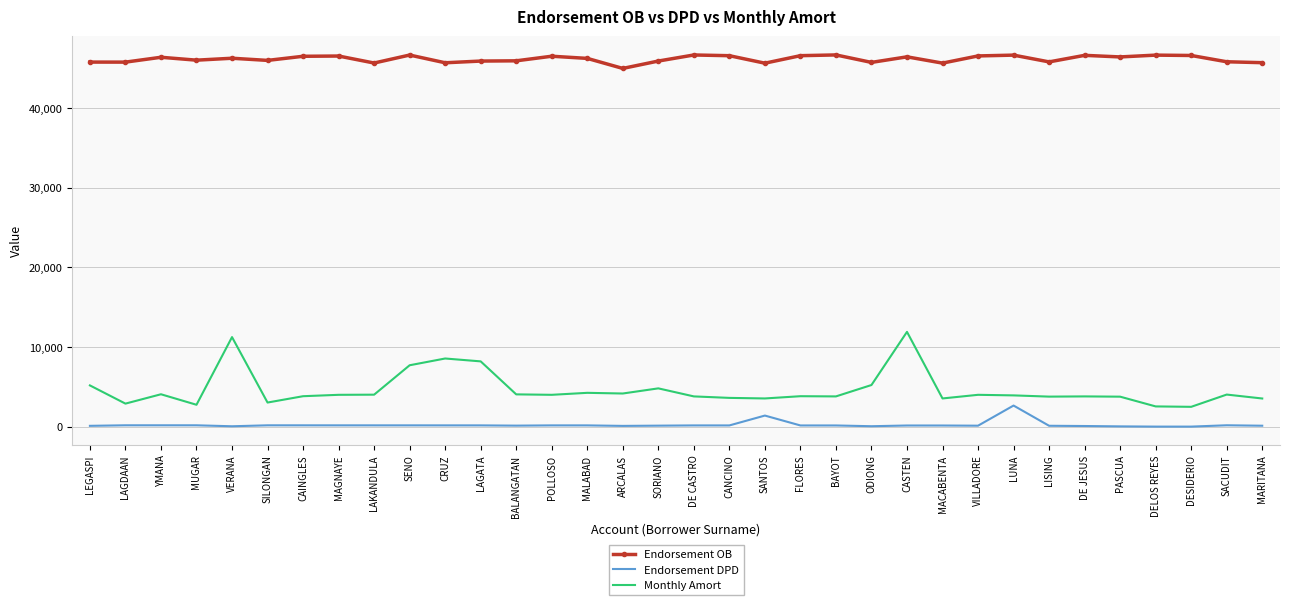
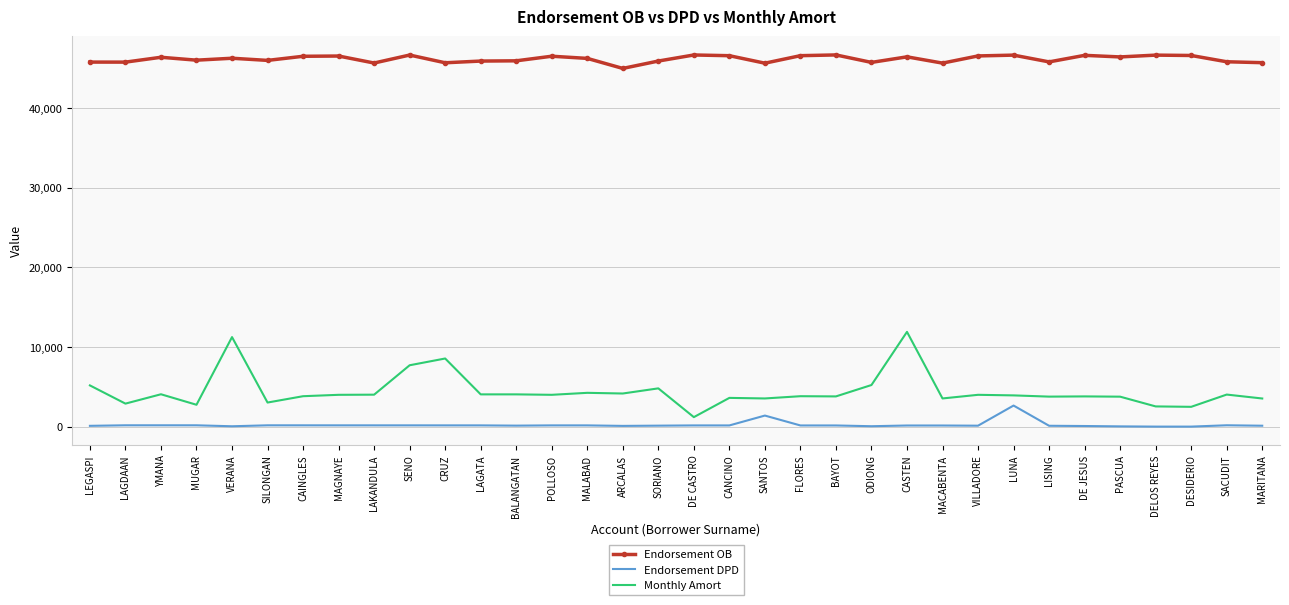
  {
    "Endorsement OB": {
      "LEGASPI": "46,000",
      "LAGDAAN": "46,000",
      "YMANA": "46,000",
      "MUGAR": "46,000",
      "VERANA": "46,000",
      "SILONGAN": "46,000",
      "CAINGLES": "47,000",
      "MAGNAYE": "47,000",
      "LAKANDULA": "46,000",
      "SENO": "47,000",
      "CRUZ": "46,000",
      "LAGATA": "46,000",
      "BALANGATAN": "46,000",
      "POLLOSO": "47,000",
      "MALABAD": "46,000",
      "ARCALAS": "45,000",
      "SORIANO": "46,000",
      "DE CASTRO": "47,000",
      "CANCINO": "47,000",
      "SANTOS": "46,000",
      "FLORES": "47,000",
      "BAYOT": "47,000",
      "ODIONG": "46,000",
      "CASTEN": "46,000",
      "MACABENTA": "46,000",
      "VILLADORE": "47,000",
      "LUNA": "47,000",
      "LISING": "46,000",
      "DE JESUS": "47,000",
      "PASCUA": "46,000",
      "DELOS REYES": "47,000",
      "DESIDERIO": "47,000",
      "SACUDIT": "46,000",
      "MARITANA": "46,000"
    },
    "Endorsement DPD": {
      "LEGASPI": "0",
      "LAGDAAN": "0",
      "YMANA": "0",
      "MUGAR": "0",
      "VERANA": "0",
      "SILONGAN": "0",
      "CAINGLES": "0",
      "MAGNAYE": "0",
      "LAKANDULA": "0",
      "SENO": "0",
      "CRUZ": "0",
      "LAGATA": "0",
      "BALANGATAN": "0",
      "POLLOSO": "0",
      "MALABAD": "0",
      "ARCALAS": "0",
      "SORIANO": "0",
      "DE CASTRO": "0",
      "CANCINO": "0",
      "SANTOS": "1,000",
      "FLORES": "0",
      "BAYOT": "0",
      "ODIONG": "0",
      "CASTEN": "0",
      "MACABENTA": "0",
      "VILLADORE": "0",
      "LUNA": "3,000",
      "LISING": "0",
      "DE JESUS": "0",
      "PASCUA": "0",
      "DELOS REYES": "0",
      "DESIDERIO": "0",
      "SACUDIT": "0",
      "MARITANA": "0"
    },
    "Monthly Amort": {
      "LEGASPI": "5,000",
      "LAGDAAN": "3,000",
      "YMANA": "4,000",
      "MUGAR": "3,000",
      "VERANA": "11,000",
      "SILONGAN": "3,000",
      "CAINGLES": "4,000",
      "MAGNAYE": "4,000",
      "LAKANDULA": "4,000",
      "SENO": "8,000",
      "CRUZ": "9,000",
-     "LAGATA": "8,000",
+     "LAGATA": "4,000",
      "BALANGATAN": "4,000",
      "POLLOSO": "4,000",
      "MALABAD": "4,000",
      "ARCALAS": "4,000",
      "SORIANO": "5,000",
-     "DE CASTRO": "4,000",
+     "DE CASTRO": "1,000",
      "CANCINO": "4,000",
      "SANTOS": "4,000",
      "FLORES": "4,000",
      "BAYOT": "4,000",
      "ODIONG": "5,000",
      "CASTEN": "12,000",
      "MACABENTA": "4,000",
      "VILLADORE": "4,000",
      "LUNA": "4,000",
      "LISING": "4,000",
      "DE JESUS": "4,000",
      "PASCUA": "4,000",
      "DELOS REYES": "3,000",
      "DESIDERIO": "2,000",
      "SACUDIT": "4,000",
      "MARITANA": "4,000"
    }
  }
